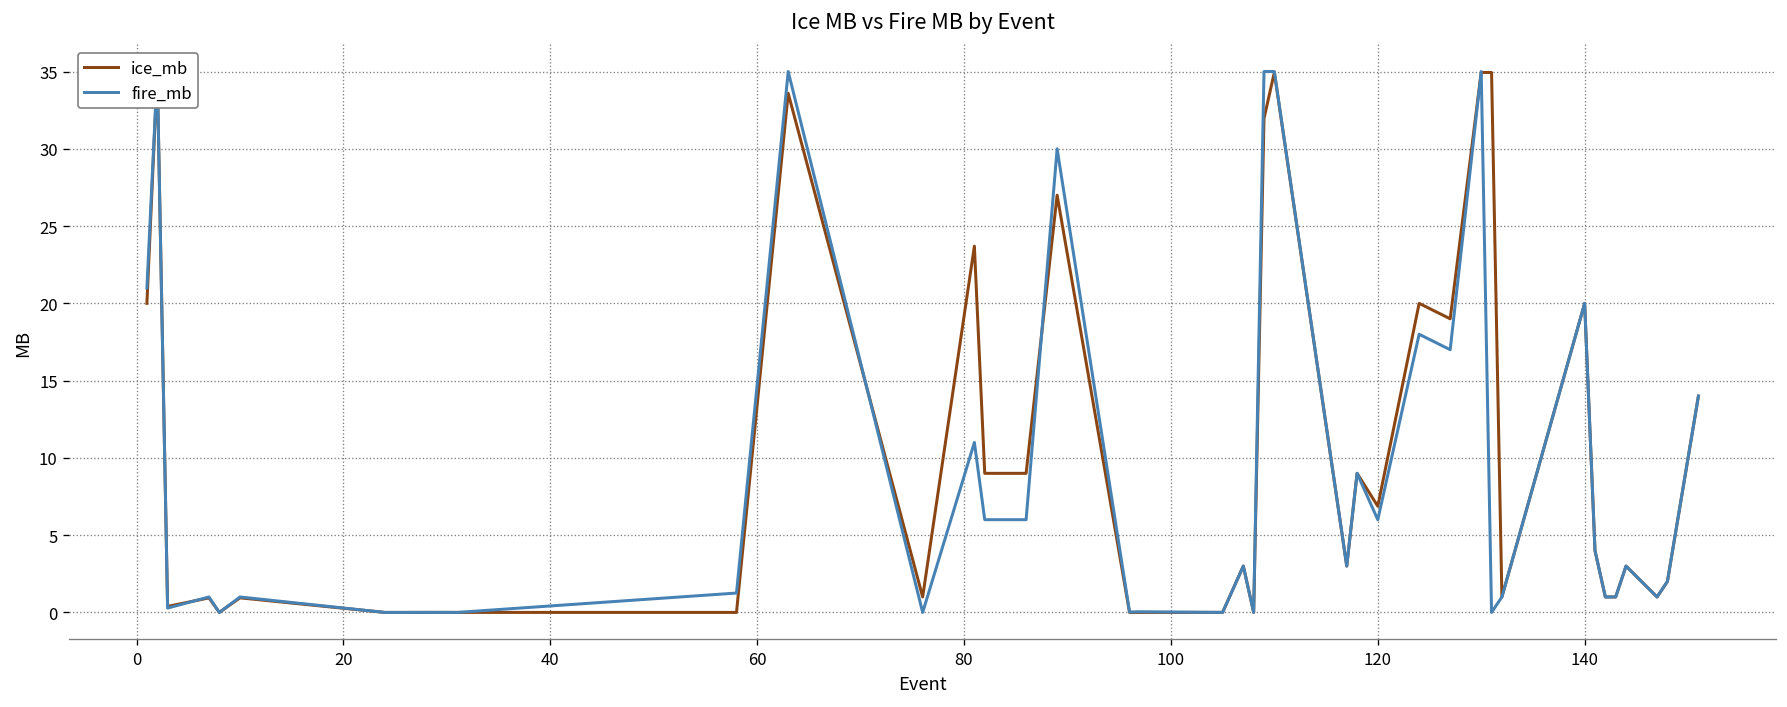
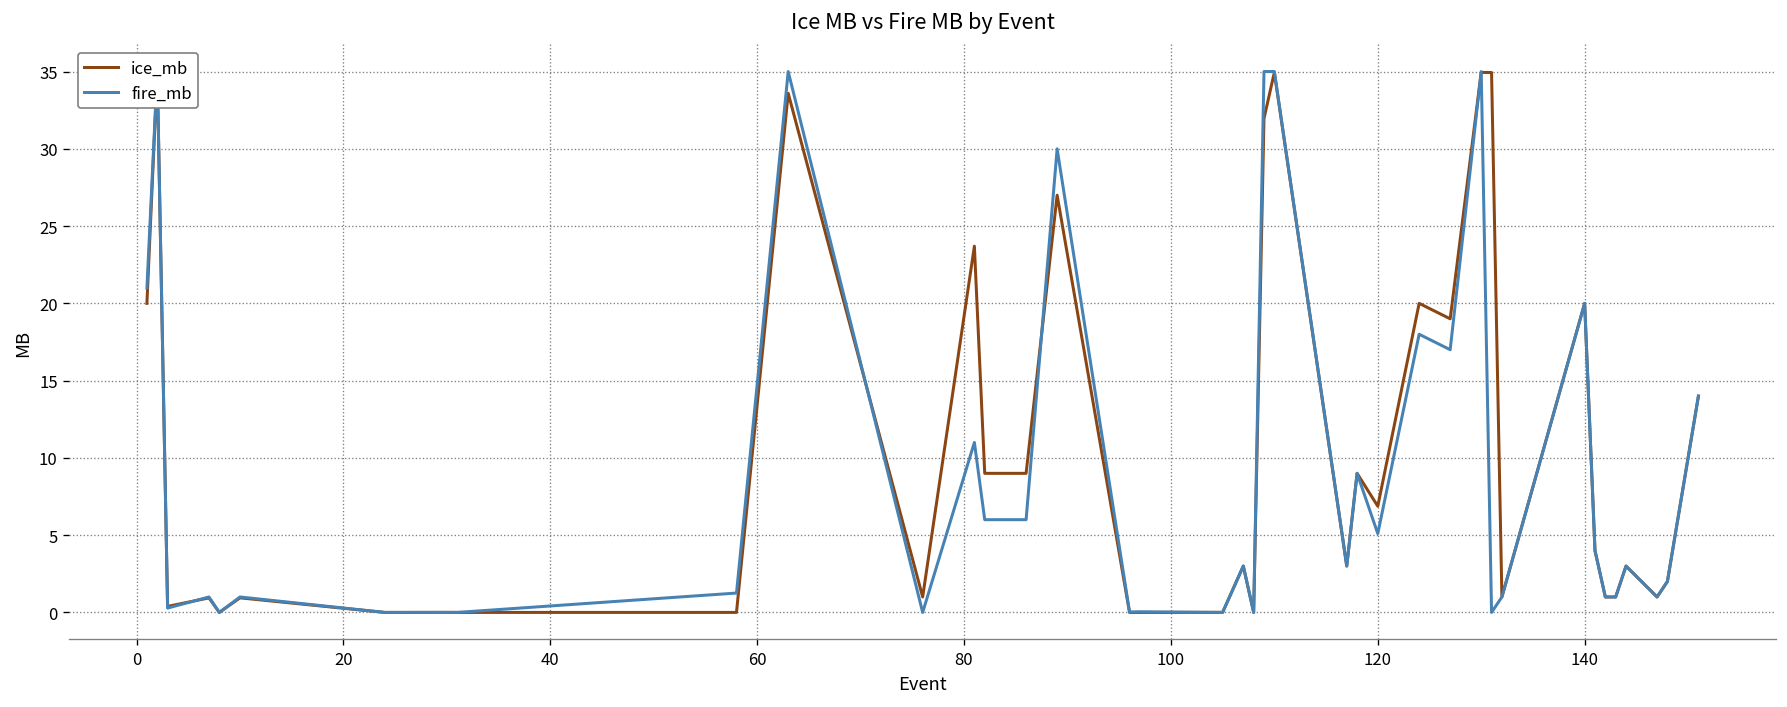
  {
    "ice_mb": {
      "120": 6.9
    },
    "fire_mb": {
-     "120": 6.0
+     "120": 5.1
    }
  }
